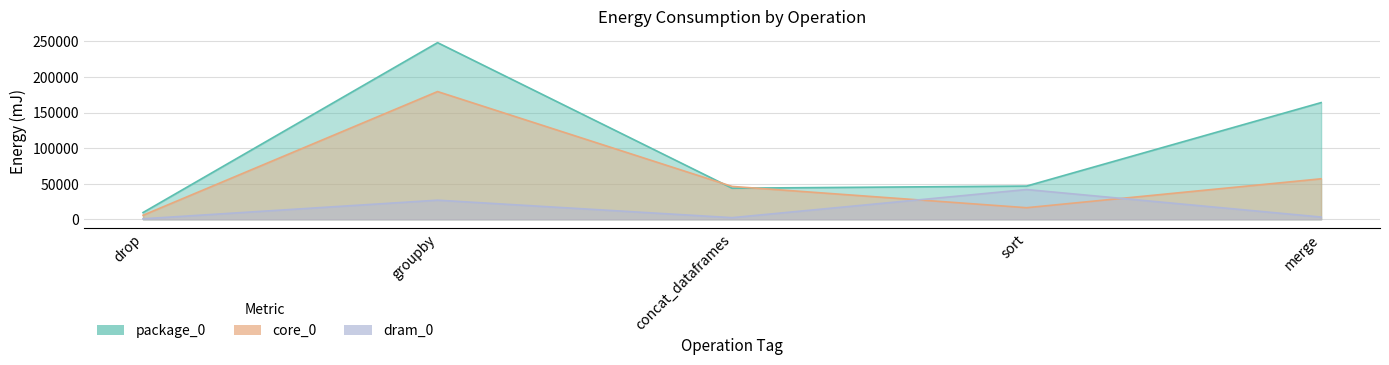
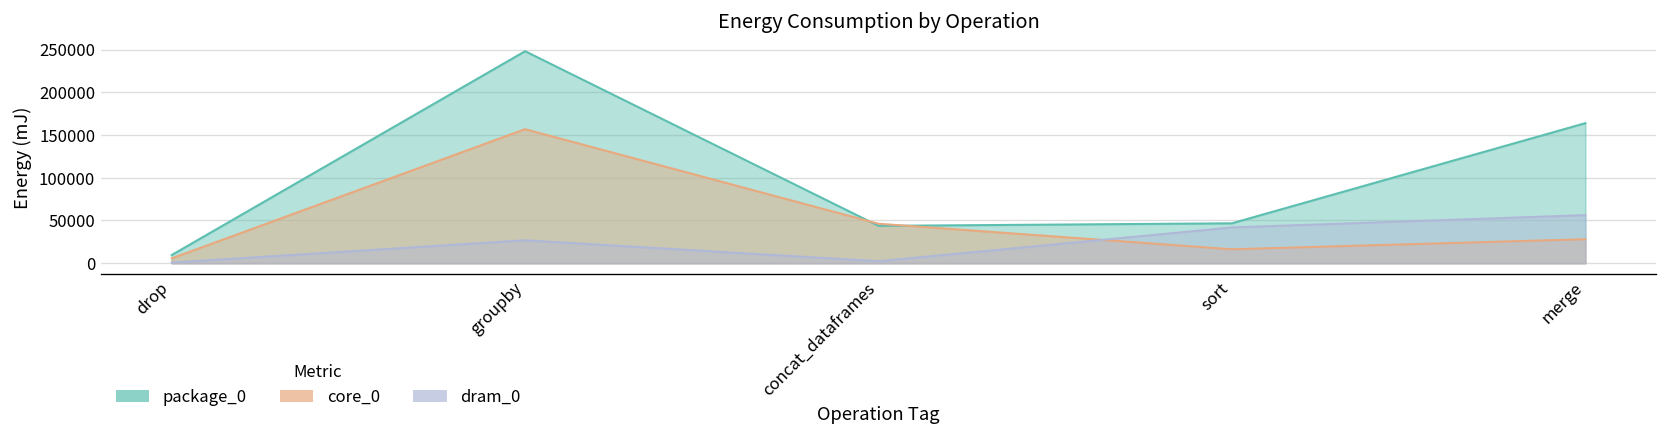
  {
    "package_0": {
      "drop": 10000,
      "groupby": 250000,
      "sort": 50000,
      "merge": 160000
    },
    "core_0": {
      "drop": 10000,
-     "groupby": 180000,
+     "groupby": 160000,
      "sort": 20000,
-     "merge": 60000
+     "merge": 30000
    },
    "dram_0": {
      "drop": 0,
      "groupby": 30000,
      "concat_dataframes": 0,
      "sort": 40000,
-     "merge": 0
+     "merge": 60000
    }
  }
